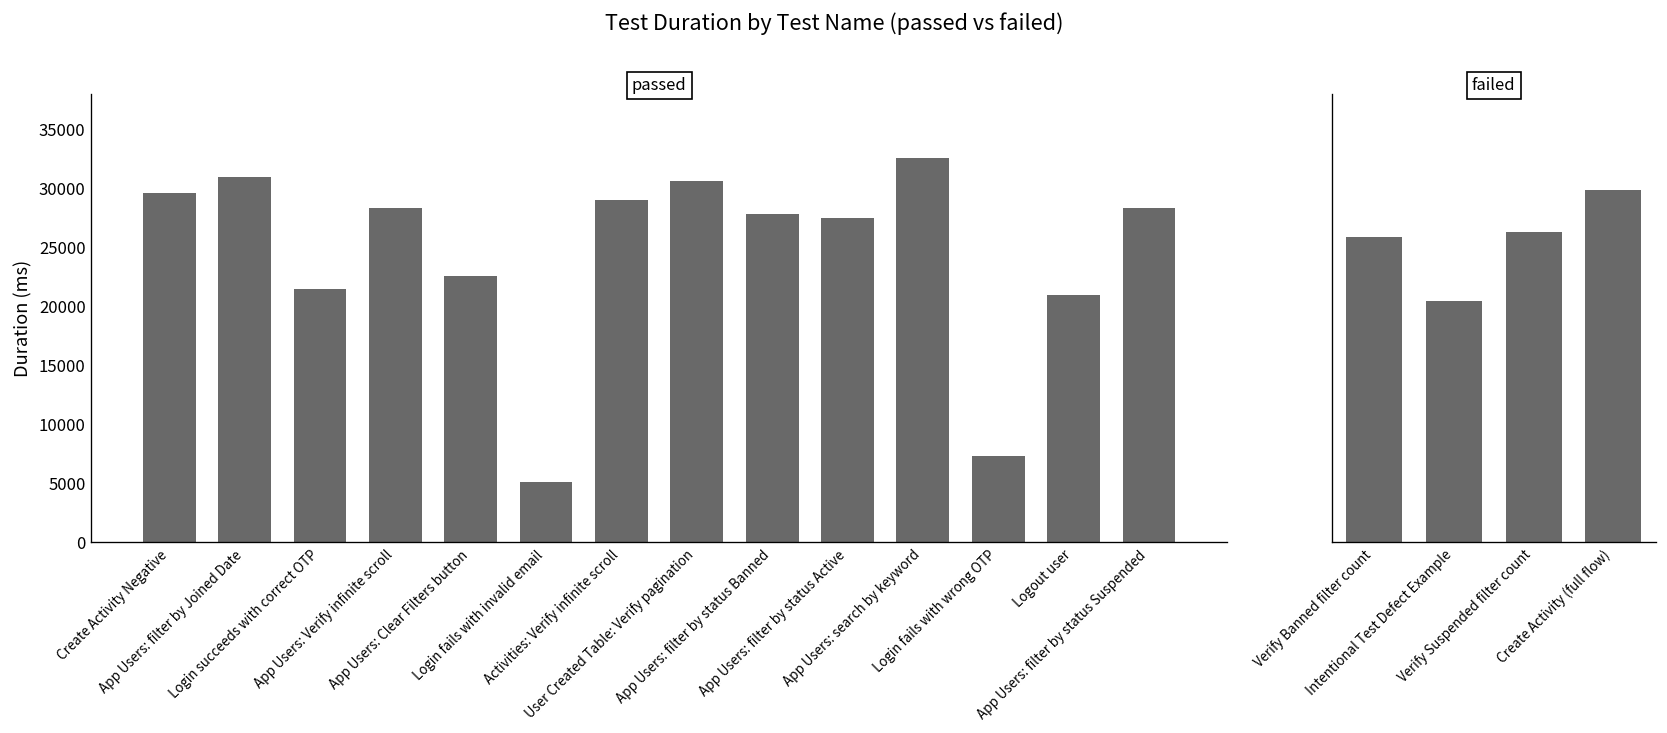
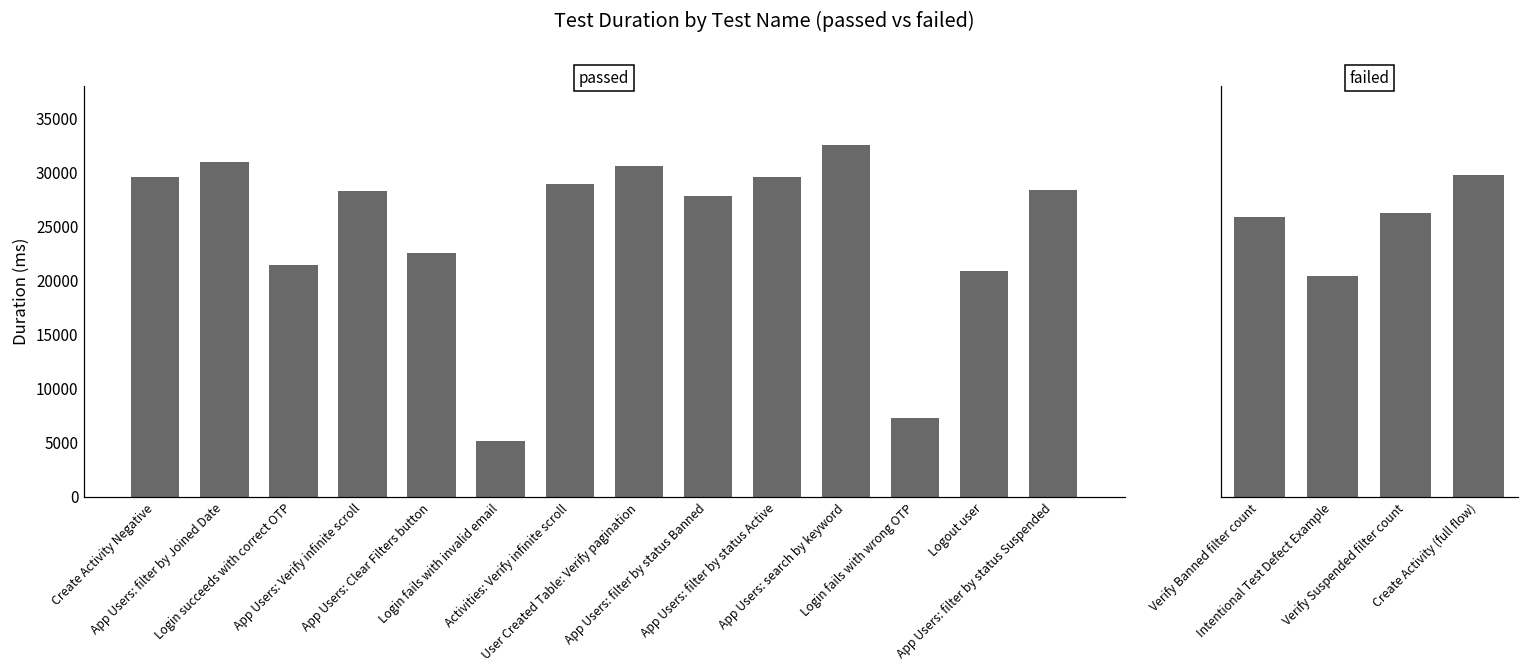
  {
    "passed": {
      "Create Activity Negative": 30000,
      "App Users: filter by Joined Date": 31000,
      "Login succeeds with correct OTP": 21000,
      "App Users: Verify infinite scroll": 28000,
      "App Users: Clear Filters button": 23000,
      "Login fails with invalid email": 5000,
      "Activities: Verify infinite scroll": 29000,
      "User Created Table: Verify pagination": 31000,
      "App Users: filter by status Banned": 28000,
-     "App Users: filter by status Active": 28000,
+     "App Users: filter by status Active": 30000,
      "App Users: search by keyword": 33000,
      "Login fails with wrong OTP": 7000,
      "Logout user": 21000,
      "App Users: filter by status Suspended": 28000
    }
  }
